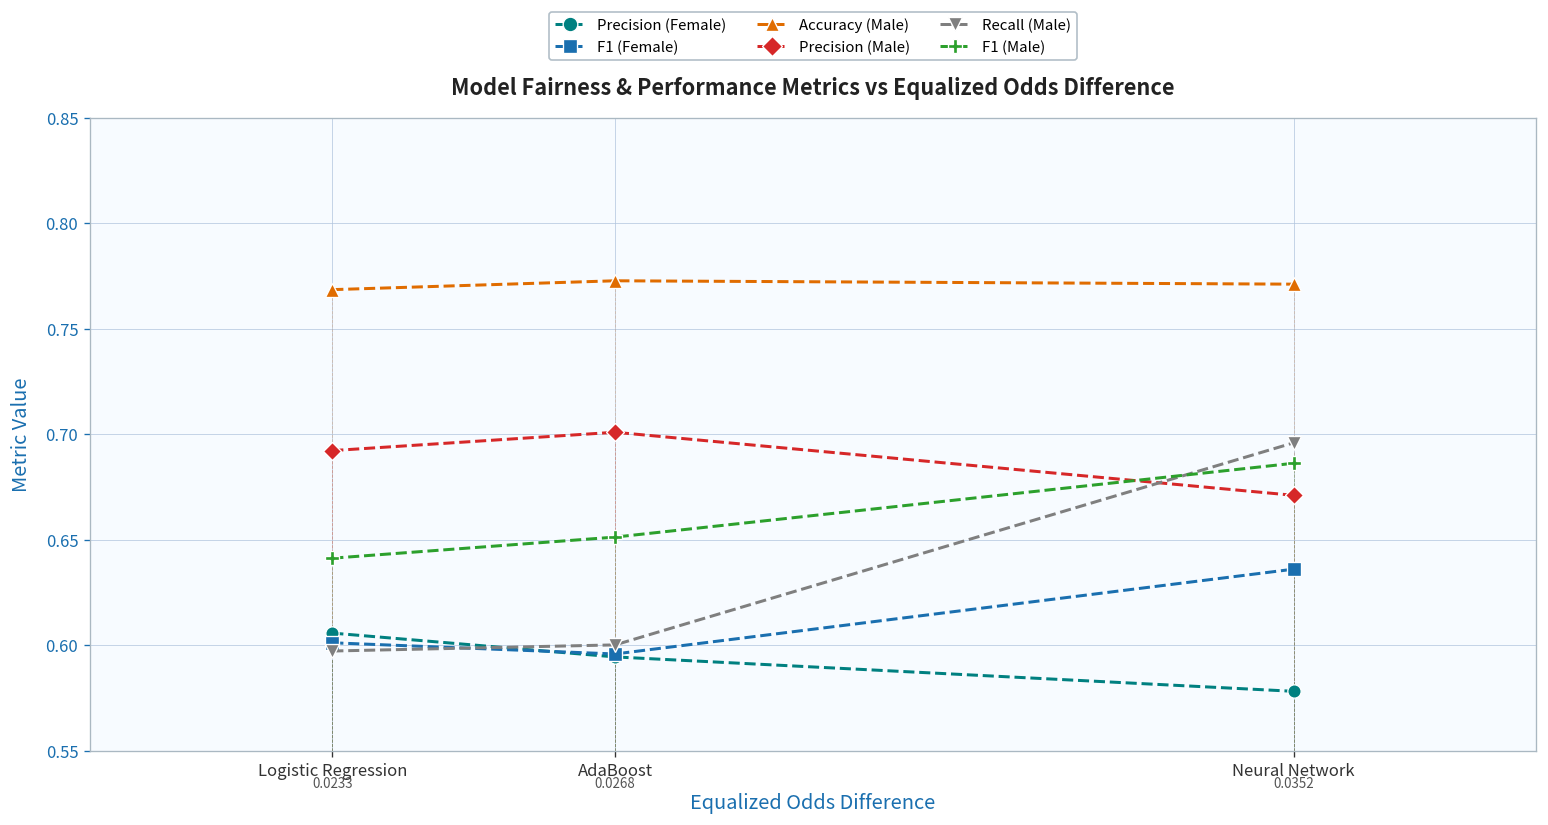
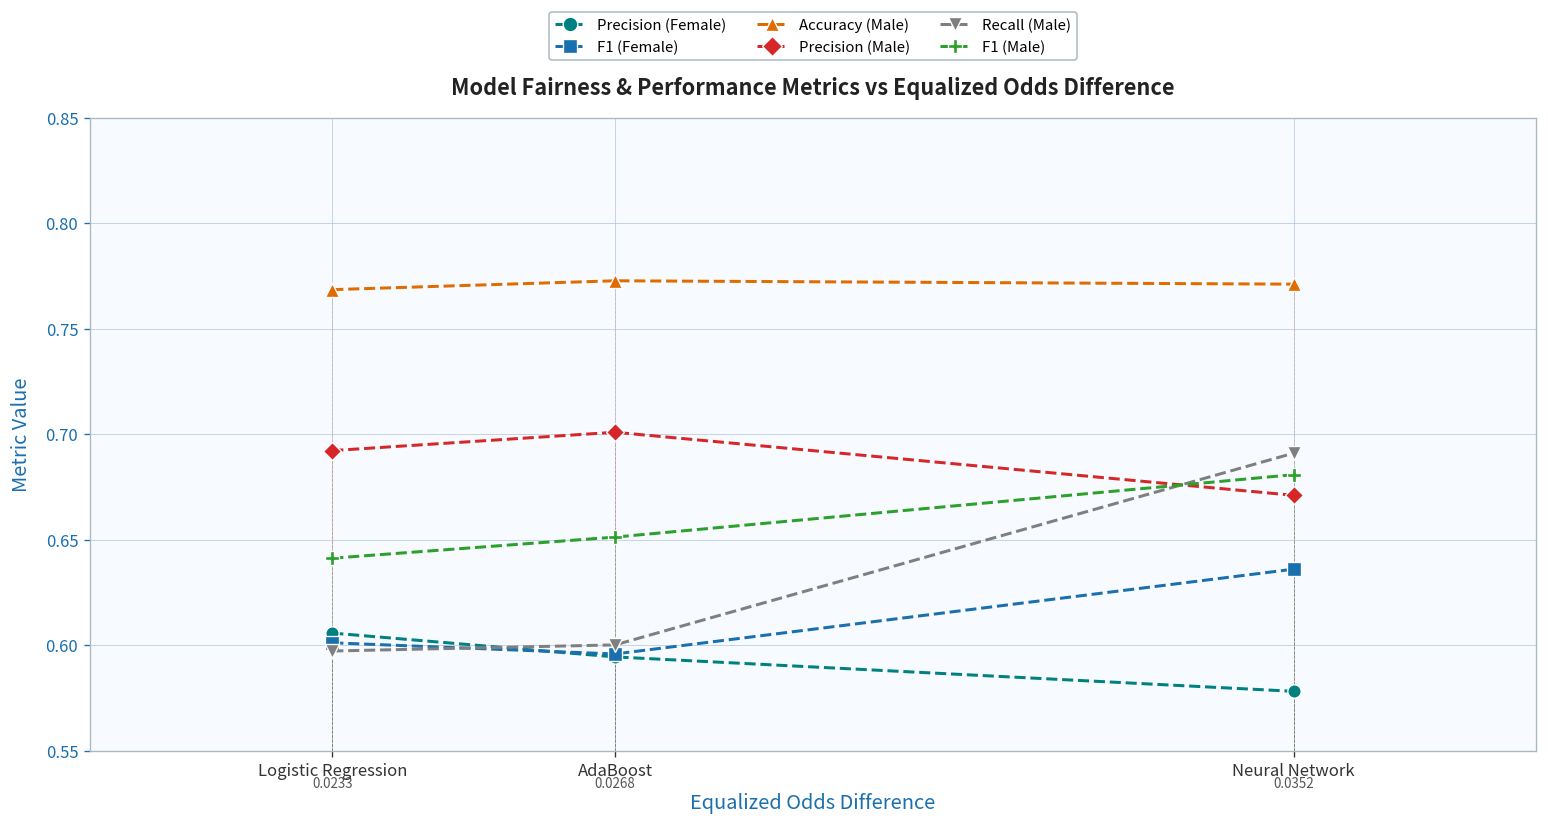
  {
    "Accuracy (Male)": {
      "Logistic Regression": 0.769,
      "AdaBoost": 0.773,
      "Neural Network": 0.771
    },
    "Precision (Male)": {
      "Logistic Regression": 0.692,
      "AdaBoost": 0.701,
      "Neural Network": 0.671
    },
    "Recall (Male)": {
      "Logistic Regression": 0.597,
      "AdaBoost": 0.600,
-     "Neural Network": 0.696
+     "Neural Network": 0.691
    },
    "F1 (Male)": {
      "Logistic Regression": 0.641,
      "AdaBoost": 0.651,
-     "Neural Network": 0.686
+     "Neural Network": 0.681
    }
  }
